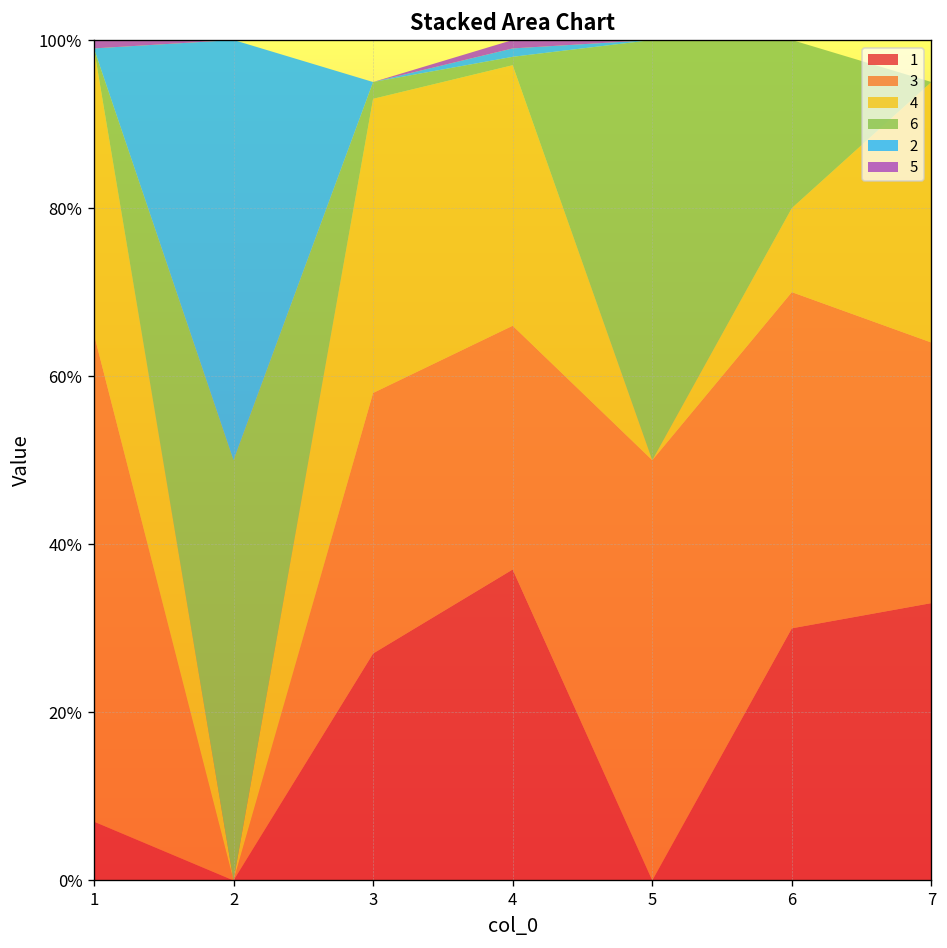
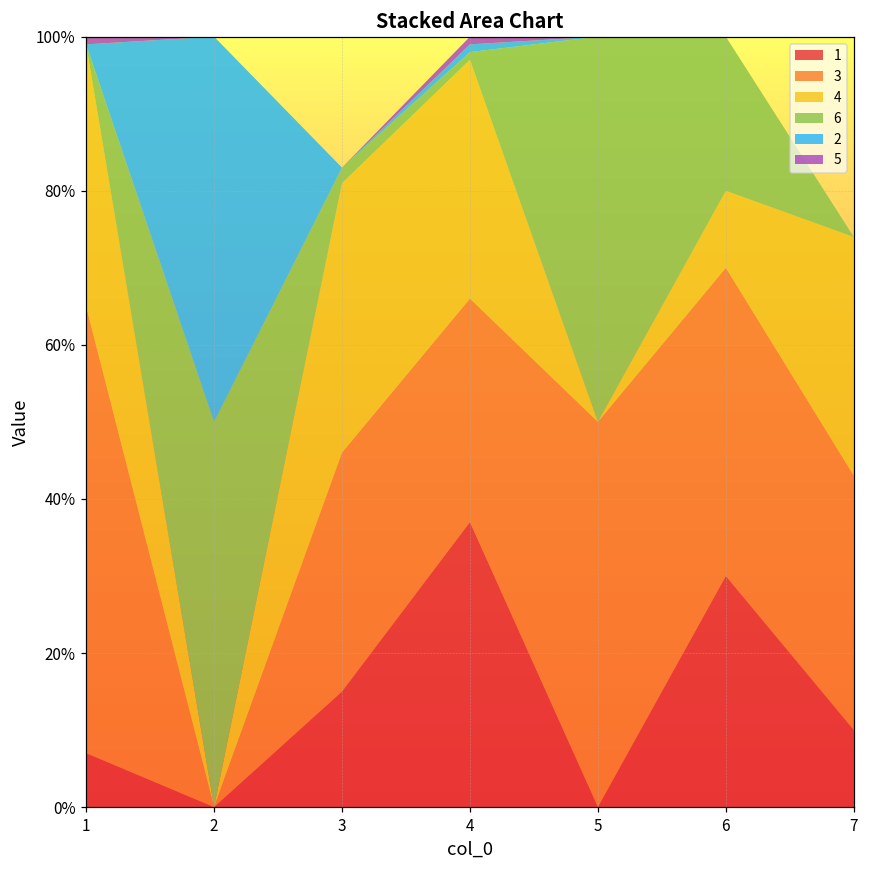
  {
    "1": {
      "1": "7%",
-     "3": "27%",
+     "3": "15%",
      "4": "37%",
      "5": "0%",
      "6": "30%",
-     "7": "33%"
+     "7": "10%"
    },
    "3": {
      "1": "58%",
      "3": "31%",
      "4": "29%",
      "6": "40%",
-     "7": "31%"
+     "7": "33%"
    },
    "4": {
      "3": "35%",
      "4": "31%",
      "6": "10%"
    },
    "6": {
      "2": "50%",
      "4": "1%"
    },
    "2": {
      "4": "1%"
    },
    "5": {
      "1": "1%",
      "4": "1%"
    }
  }
